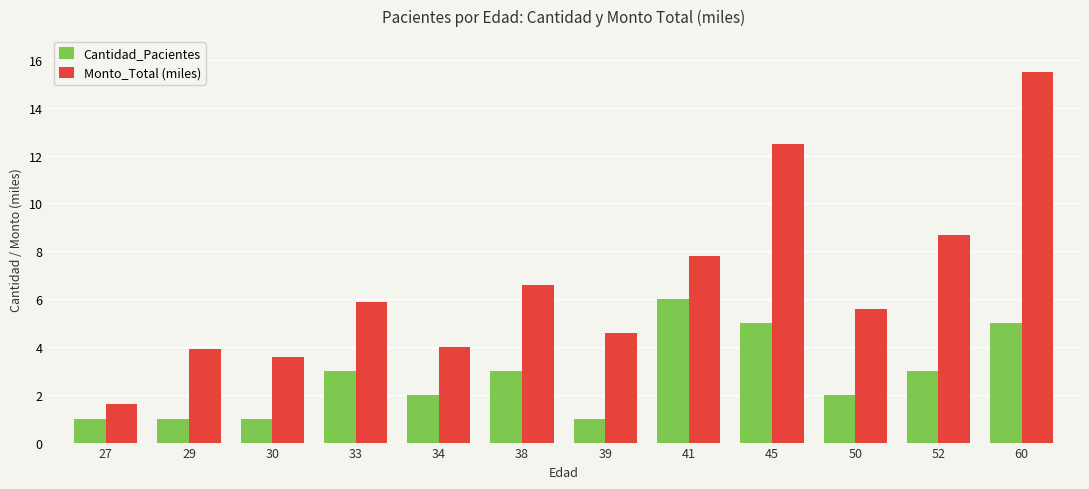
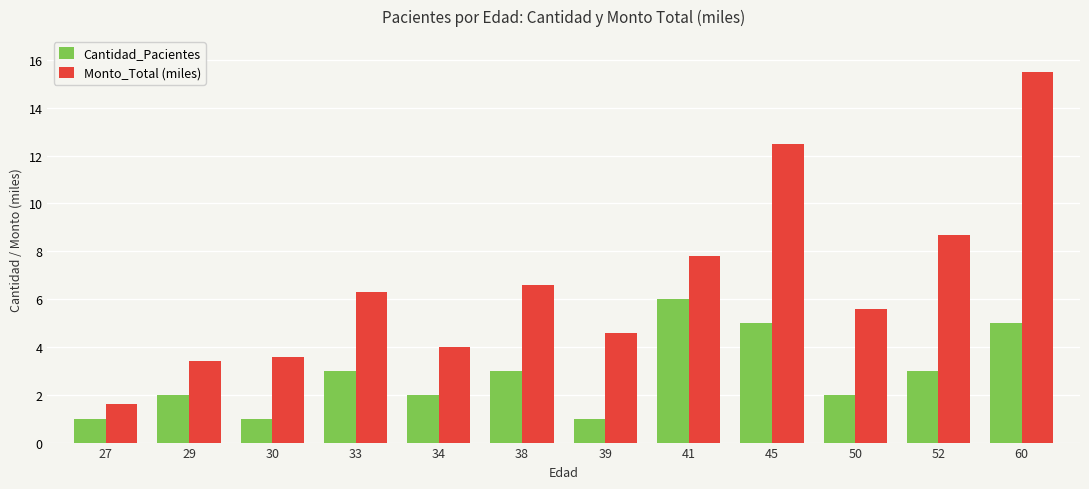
  {
    "Cantidad_Pacientes": {
      "27": 1,
-     "29": 1,
+     "29": 2,
      "30": 1,
      "33": 3,
      "34": 2,
      "38": 3,
      "39": 1,
      "41": 6,
      "45": 5,
      "50": 2,
      "52": 3,
      "60": 5
    },
    "Monto_Total (miles)": {
      "27": 1.6,
-     "29": 3.9,
+     "29": 3.4,
      "30": 3.6,
-     "33": 5.9,
+     "33": 6.3,
      "34": 4.0,
      "38": 6.6,
      "39": 4.6,
      "41": 7.8,
      "45": 12.5,
      "50": 5.6,
      "52": 8.7,
      "60": 15.5
    }
  }
